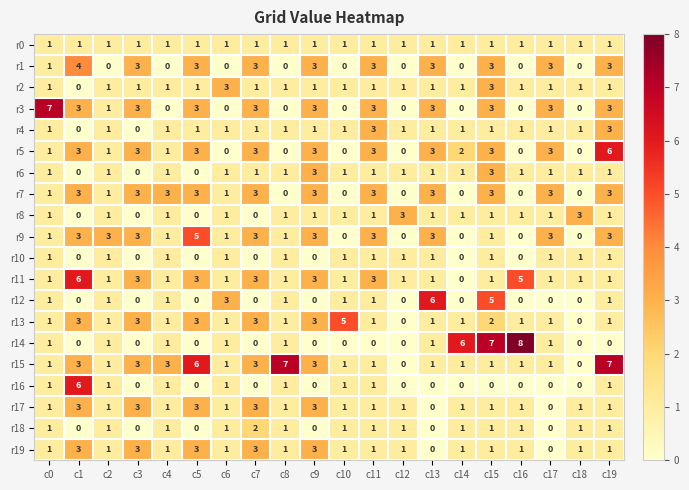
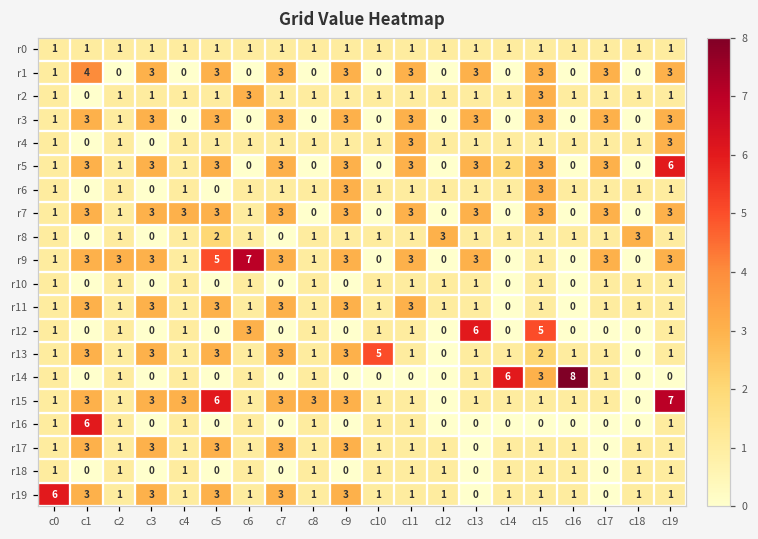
  {
    "r3": {
-     "c0": 7,
+     "c0": 1,
      "c1": 3,
      "c2": 1,
      "c3": 3,
      "c4": 0,
      "c5": 3,
      "c6": 0,
      "c7": 3,
      "c8": 0,
      "c9": 3,
      "c10": 0,
      "c11": 3,
      "c12": 0,
      "c13": 3,
      "c14": 0,
      "c15": 3,
      "c16": 0,
      "c17": 3,
      "c18": 0,
      "c19": 3
    },
    "r8": {
      "c0": 1,
      "c1": 0,
      "c2": 1,
      "c3": 0,
      "c4": 1,
-     "c5": 0,
+     "c5": 2,
      "c6": 1,
      "c7": 0,
      "c8": 1,
      "c9": 1,
      "c10": 1,
      "c11": 1,
      "c12": 3,
      "c13": 1,
      "c14": 1,
      "c15": 1,
      "c16": 1,
      "c17": 1,
      "c18": 3,
      "c19": 1
    },
    "r9": {
      "c0": 1,
      "c1": 3,
      "c2": 3,
      "c3": 3,
      "c4": 1,
      "c5": 5,
-     "c6": 1,
+     "c6": 7,
      "c7": 3,
      "c8": 1,
      "c9": 3,
      "c10": 0,
      "c11": 3,
      "c12": 0,
      "c13": 3,
      "c14": 0,
      "c15": 1,
      "c16": 0,
      "c17": 3,
      "c18": 0,
      "c19": 3
    },
    "r11": {
      "c0": 1,
-     "c1": 6,
+     "c1": 3,
      "c2": 1,
      "c3": 3,
      "c4": 1,
      "c5": 3,
      "c6": 1,
      "c7": 3,
      "c8": 1,
      "c9": 3,
      "c10": 1,
      "c11": 3,
      "c12": 1,
      "c13": 1,
      "c14": 0,
      "c15": 1,
-     "c16": 5,
+     "c16": 0,
      "c17": 1,
      "c18": 1,
      "c19": 1
    },
    "r14": {
      "c0": 1,
      "c1": 0,
      "c2": 1,
      "c3": 0,
      "c4": 1,
      "c5": 0,
      "c6": 1,
      "c7": 0,
      "c8": 1,
      "c9": 0,
      "c10": 0,
      "c11": 0,
      "c12": 0,
      "c13": 1,
      "c14": 6,
-     "c15": 7,
+     "c15": 3,
      "c16": 8,
      "c17": 1,
      "c18": 0,
      "c19": 0
    },
    "r15": {
      "c0": 1,
      "c1": 3,
      "c2": 1,
      "c3": 3,
      "c4": 3,
      "c5": 6,
      "c6": 1,
      "c7": 3,
-     "c8": 7,
+     "c8": 3,
      "c9": 3,
      "c10": 1,
      "c11": 1,
      "c12": 0,
      "c13": 1,
      "c14": 1,
      "c15": 1,
      "c16": 1,
      "c17": 1,
      "c18": 0,
      "c19": 7
    },
    "r18": {
      "c0": 1,
      "c1": 0,
      "c2": 1,
      "c3": 0,
      "c4": 1,
      "c5": 0,
      "c6": 1,
-     "c7": 2,
+     "c7": 0,
      "c8": 1,
      "c9": 0,
      "c10": 1,
      "c11": 1,
      "c12": 1,
      "c13": 0,
      "c14": 1,
      "c15": 1,
      "c16": 1,
      "c17": 0,
      "c18": 1,
      "c19": 1
    },
    "r19": {
-     "c0": 1,
+     "c0": 6,
      "c1": 3,
      "c2": 1,
      "c3": 3,
      "c4": 1,
      "c5": 3,
      "c6": 1,
      "c7": 3,
      "c8": 1,
      "c9": 3,
      "c10": 1,
      "c11": 1,
      "c12": 1,
      "c13": 0,
      "c14": 1,
      "c15": 1,
      "c16": 1,
      "c17": 0,
      "c18": 1,
      "c19": 1
    }
  }
